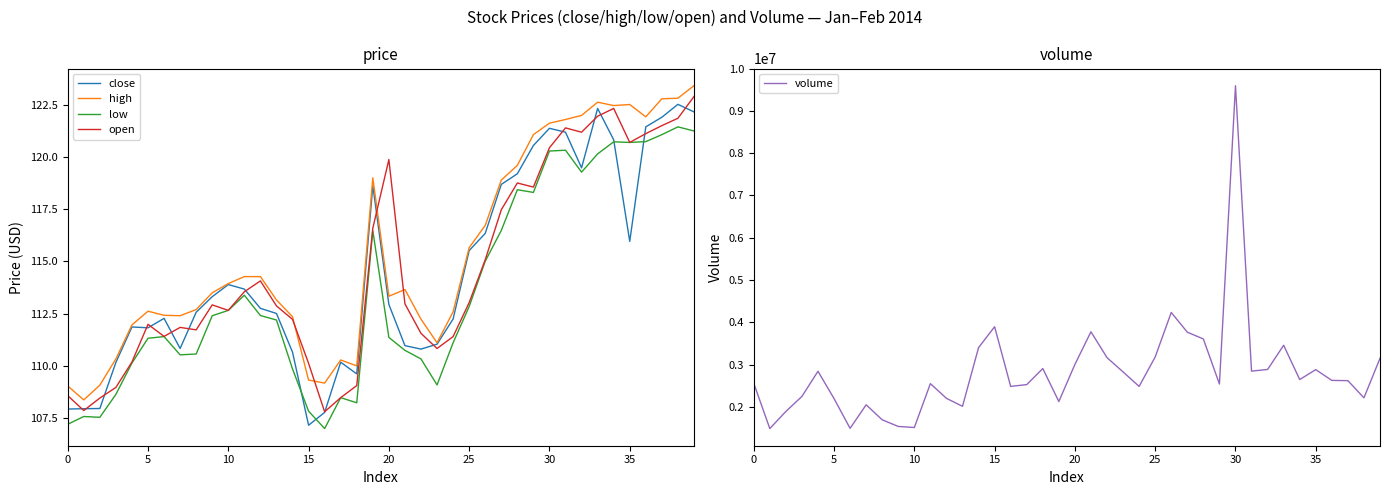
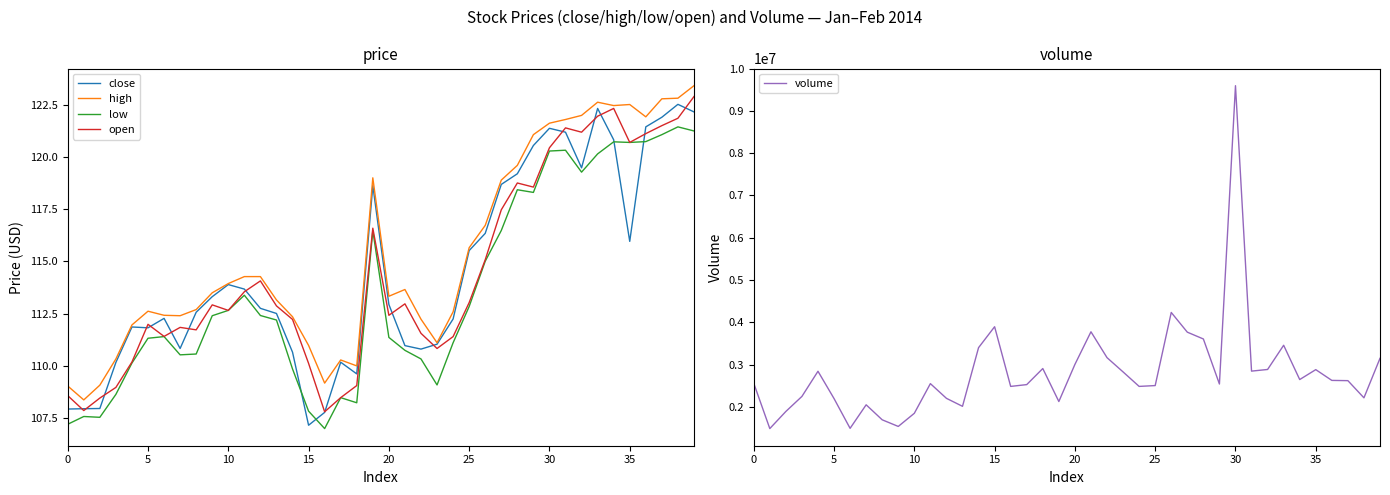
  {
    "price": {
      "close": {
        "0": 107.9,
        "5": 111.8,
        "15": 107.2,
        "20": 112.9,
        "25": 115.5,
        "30": 121.4,
        "35": 116.0
      },
      "high": {
        "0": 109.0,
        "5": 112.6,
-       "15": 109.3,
+       "15": 111.0,
        "20": 113.3,
        "25": 115.7,
        "30": 121.6,
        "35": 122.5
      },
      "low": {
        "0": 107.2,
        "5": 111.3,
        "15": 107.8,
        "20": 111.4,
        "25": 112.8,
        "30": 120.3
      },
      "open": {
        "0": 108.6,
        "5": 112.0,
        "15": 110.1,
-       "20": 119.9,
+       "20": 112.4,
        "25": 113.0,
        "30": 120.4
      }
    },
    "volume": {
      "0": 2600000,
      "5": 2200000,
-     "10": 1500000,
+     "10": 1800000,
      "15": 3900000,
      "20": 3000000,
-     "25": 3200000,
+     "25": 2500000,
      "30": 9600000,
      "35": 2900000
    }
  }
